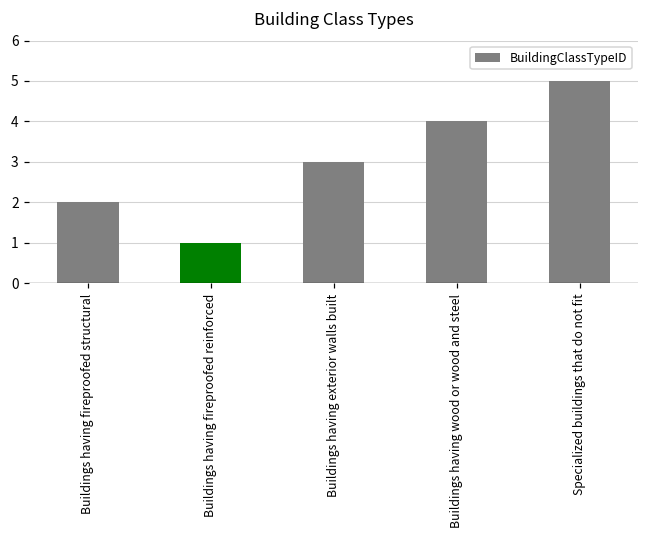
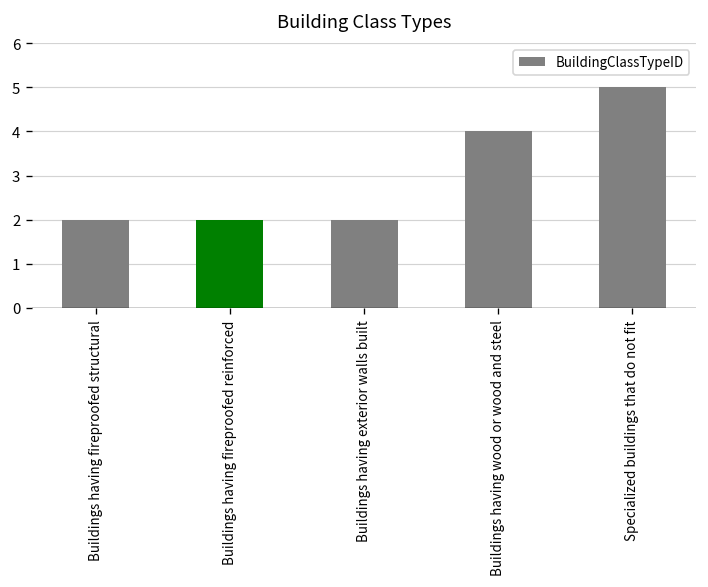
  {
    "Buildings having fireproofed structural": 2,
-   "Buildings having fireproofed reinforced": 1,
-   "Buildings having exterior walls built": 3,
+   "Buildings having fireproofed reinforced": 2,
+   "Buildings having exterior walls built": 2,
    "Buildings having wood or wood and steel": 4,
    "Specialized buildings that do not fit": 5
  }
